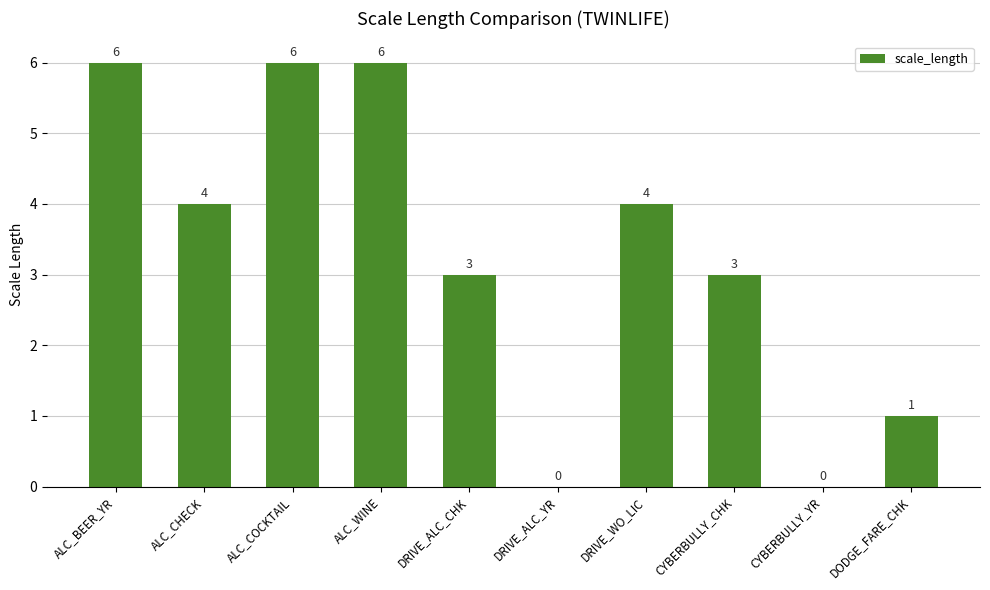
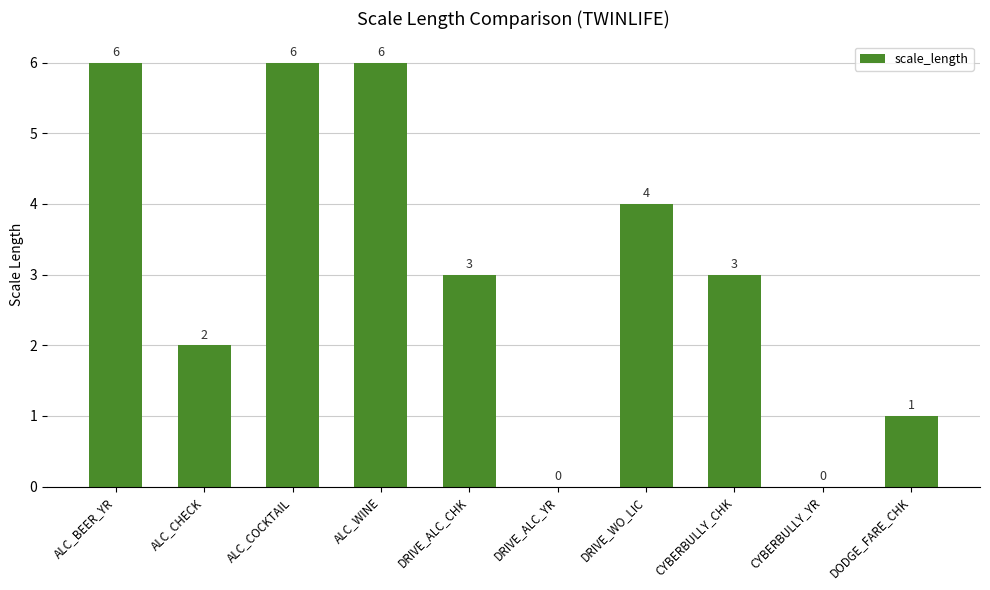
  {
    "ALC_BEER_YR": 6,
-   "ALC_CHECK": 4,
+   "ALC_CHECK": 2,
    "ALC_COCKTAIL": 6,
    "ALC_WINE": 6,
    "DRIVE_ALC_CHK": 3,
    "DRIVE_ALC_YR": 0,
    "DRIVE_WO_LIC": 4,
    "CYBERBULLY_CHK": 3,
    "CYBERBULLY_YR": 0,
    "DODGE_FARE_CHK": 1
  }
